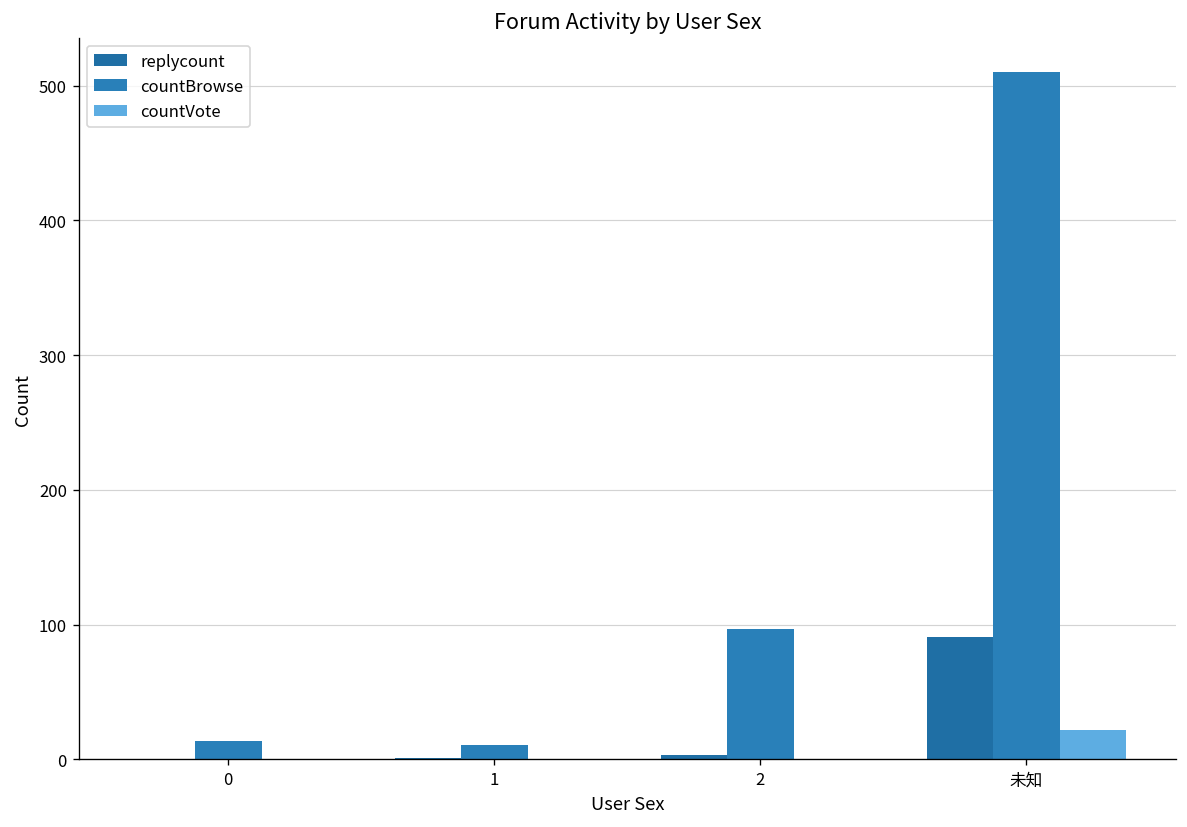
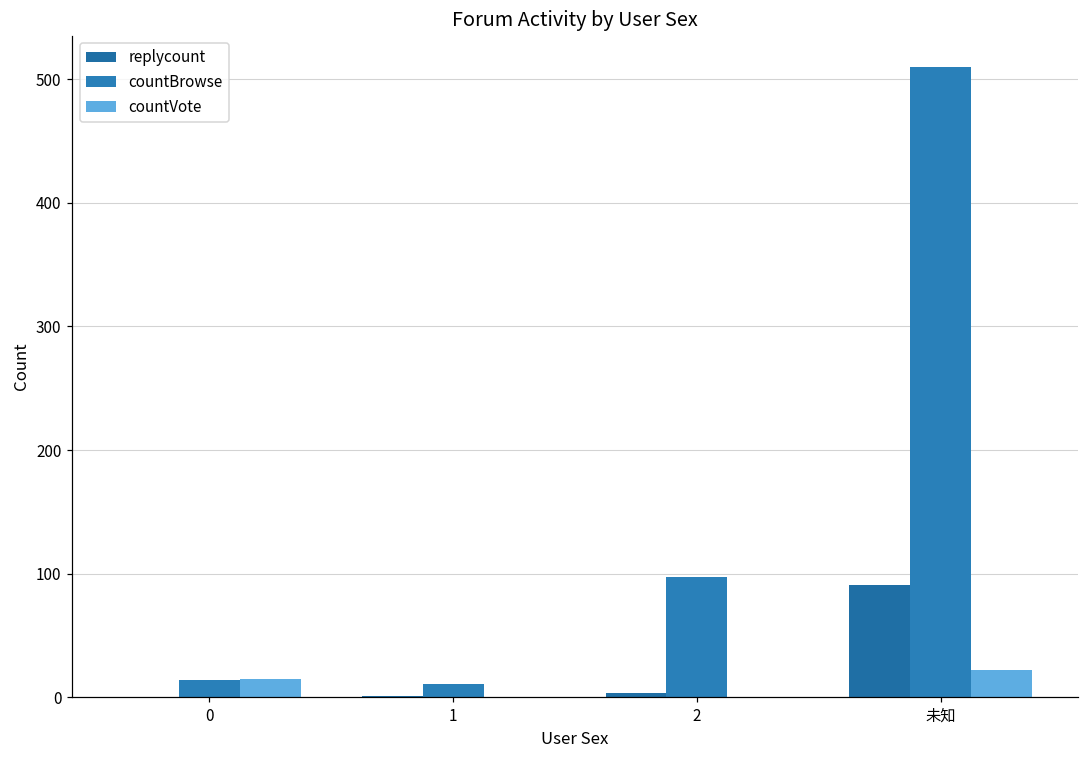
  {
    "countVote": {
-     "0": 0,
+     "0": 15,
      "1": 0,
      "2": 0,
      "未知": 22
    }
  }
